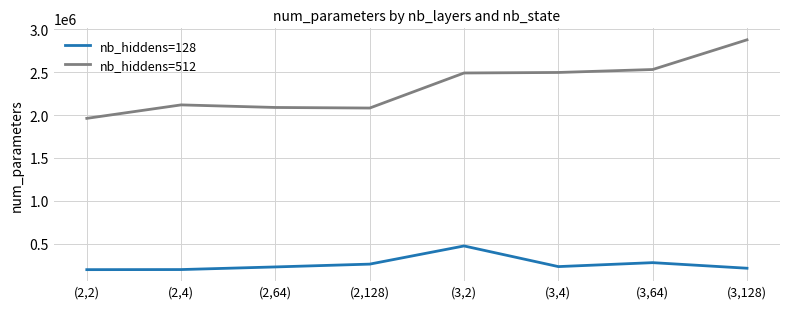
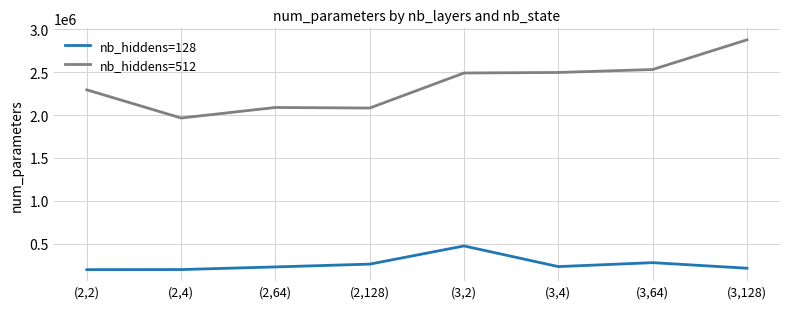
  {
    "nb_hiddens=128": {
      "(2,2)": 200000,
      "(2,4)": 200000,
      "(2,64)": 200000,
      "(2,128)": 300000,
      "(3,2)": 500000,
      "(3,4)": 200000,
      "(3,64)": 300000,
      "(3,128)": 200000
    },
    "nb_hiddens=512": {
-     "(2,2)": 2000000,
-     "(2,4)": 2100000,
+     "(2,2)": 2300000,
+     "(2,4)": 2000000,
      "(2,64)": 2100000,
      "(2,128)": 2100000,
      "(3,2)": 2500000,
      "(3,4)": 2500000,
      "(3,64)": 2500000,
      "(3,128)": 2900000
    }
  }
